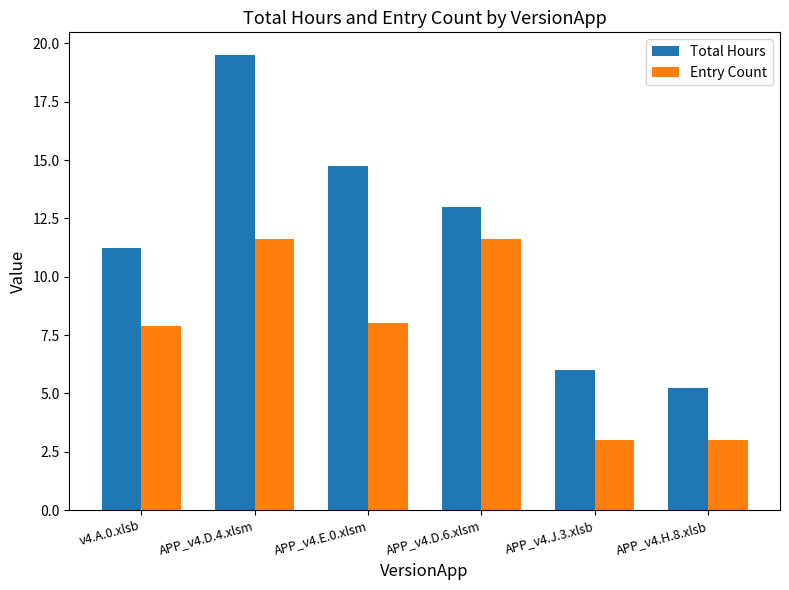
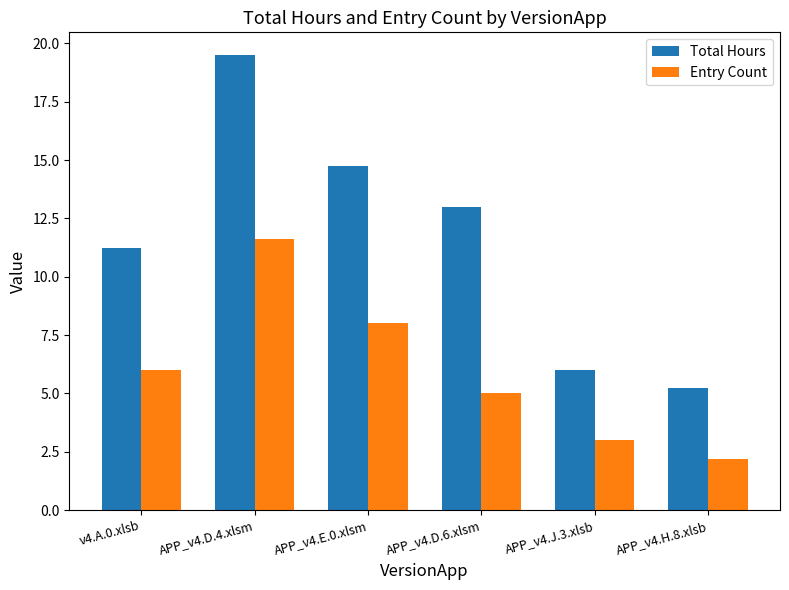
  {
    "Total Hours": {
      "v4.A.0.xlsb": 11.3,
      "APP_v4.D.4.xlsm": 19.5,
      "APP_v4.E.0.xlsm": 14.8,
      "APP_v4.D.6.xlsm": 13.0,
      "APP_v4.J.3.xlsb": 6.0,
      "APP_v4.H.8.xlsb": 5.3
    },
    "Entry Count": {
-     "v4.A.0.xlsb": 7.9,
+     "v4.A.0.xlsb": 6.0,
      "APP_v4.D.4.xlsm": 11.6,
      "APP_v4.E.0.xlsm": 8.0,
-     "APP_v4.D.6.xlsm": 11.6,
+     "APP_v4.D.6.xlsm": 5.0,
      "APP_v4.J.3.xlsb": 3.0,
-     "APP_v4.H.8.xlsb": 3.0
+     "APP_v4.H.8.xlsb": 2.2
    }
  }
